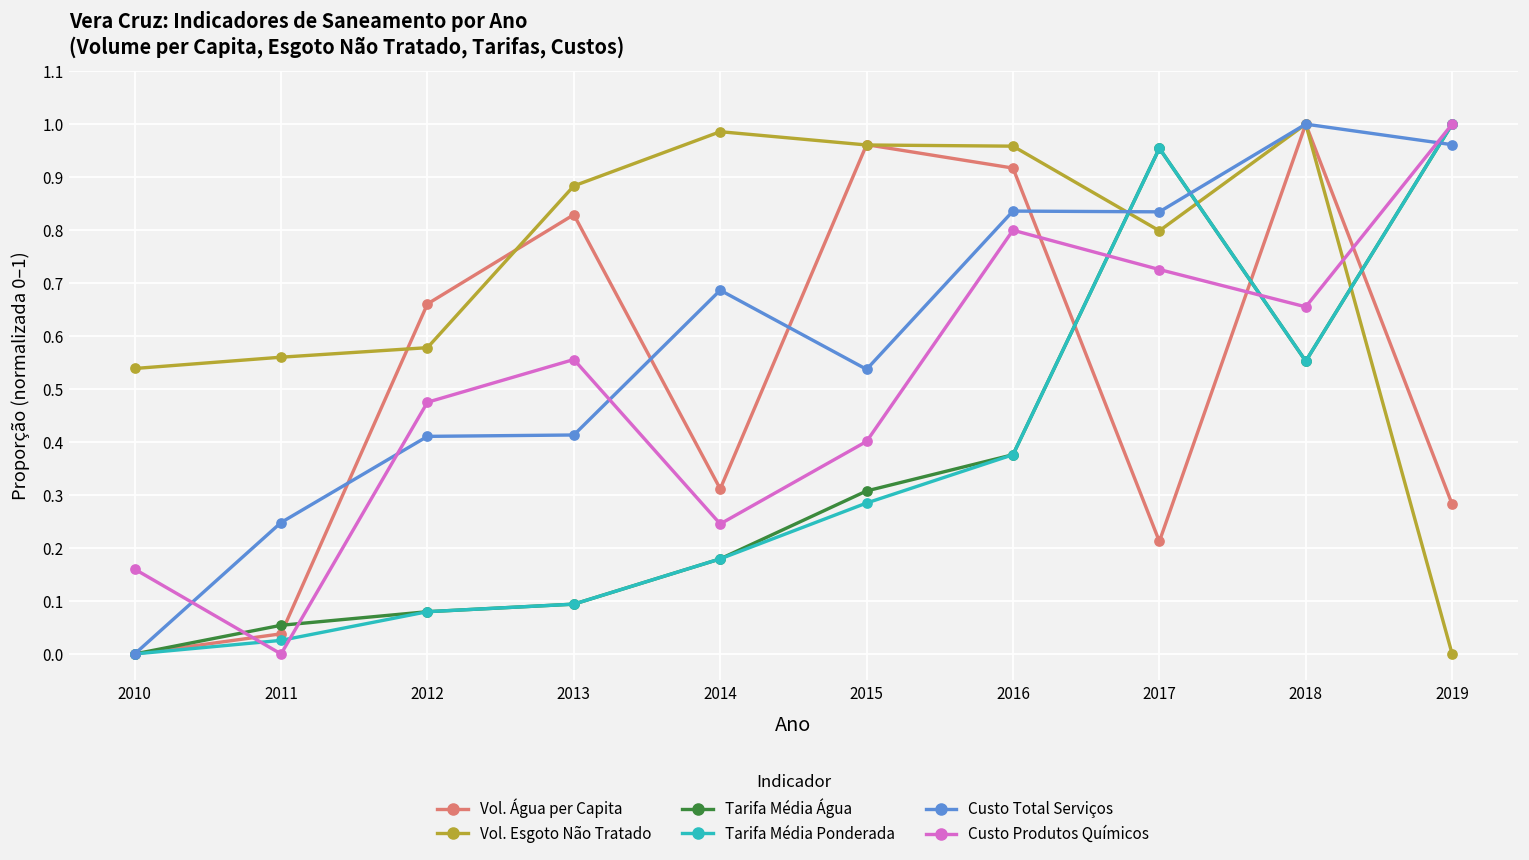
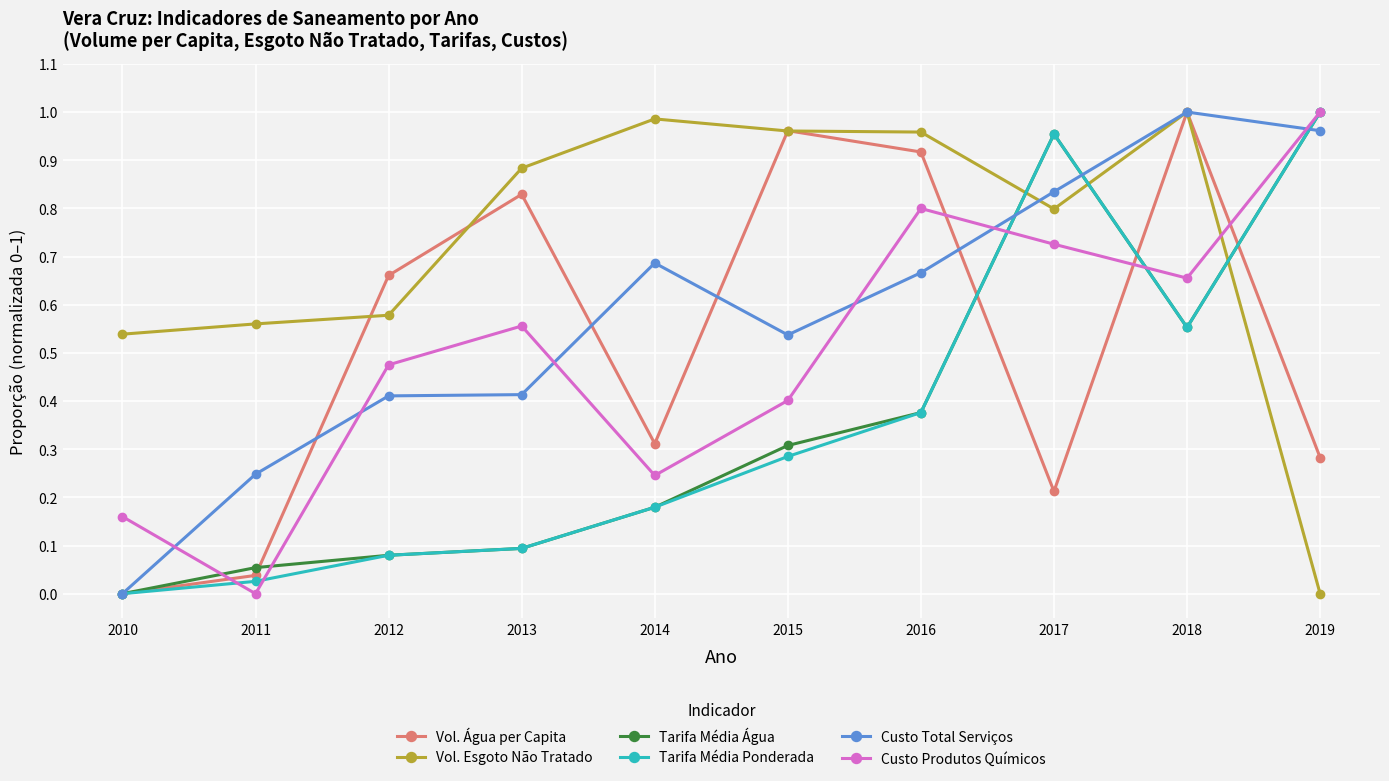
  {
    "Vol. Água per Capita": {
      "2011": 0.04,
      "2012": 0.66,
      "2013": 0.83,
      "2014": 0.31,
      "2016": 0.92,
      "2017": 0.21,
      "2019": 0.28
    },
    "Vol. Esgoto Não Tratado": {
      "2010": 0.54,
      "2011": 0.56,
      "2012": 0.58,
      "2013": 0.88,
      "2014": 0.99,
      "2016": 0.96,
      "2017": 0.80,
      "2019": 0.00
    },
    "Tarifa Média Água": {
      "2011": 0.05,
      "2015": 0.31
    },
    "Tarifa Média Ponderada": {
      "2011": 0.03,
      "2015": 0.28
    },
    "Custo Total Serviços": {
      "2011": 0.25,
      "2012": 0.41,
      "2013": 0.41,
      "2014": 0.69,
      "2015": 0.54,
-     "2016": 0.84,
+     "2016": 0.67,
      "2017": 0.83,
      "2019": 0.96
    },
    "Custo Produtos Químicos": {
      "2010": 0.16,
      "2011": 0.00,
      "2012": 0.48,
      "2013": 0.56,
      "2014": 0.25,
      "2015": 0.40,
      "2016": 0.80,
      "2017": 0.73,
      "2018": 0.66
    }
  }
